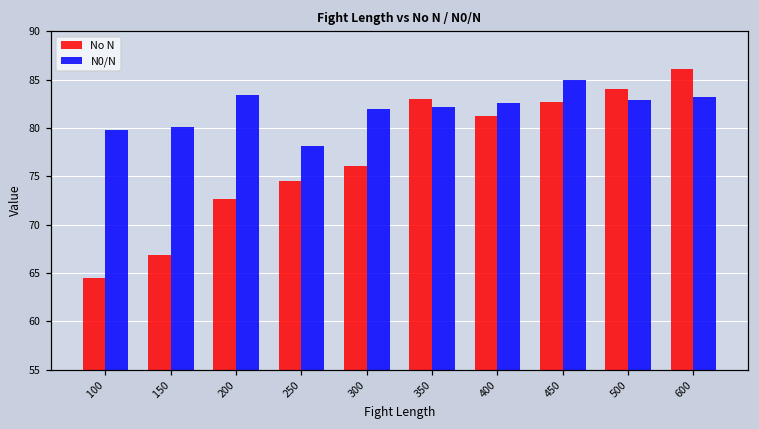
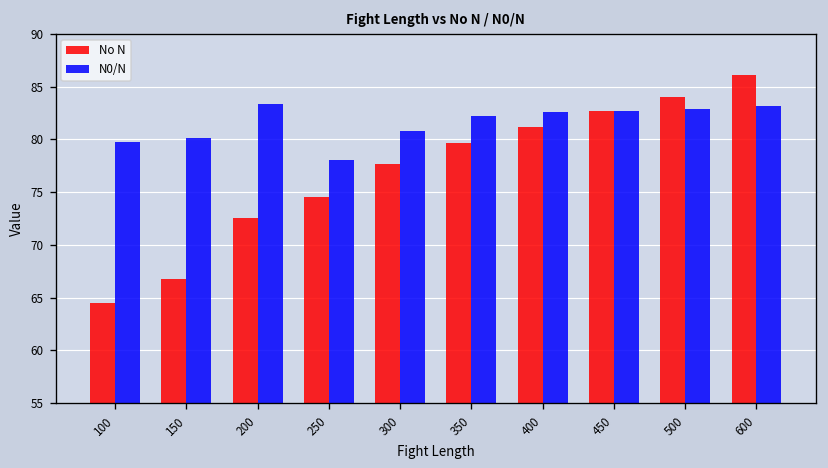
  {
    "No N": {
      "100": 65,
      "150": 67,
      "200": 73,
      "250": 75,
-     "300": 76,
-     "350": 83,
+     "300": 78,
+     "350": 80,
      "400": 81,
      "450": 83,
      "500": 84,
      "600": 86
    },
    "N0/N": {
      "100": 80,
      "150": 80,
      "200": 83,
      "250": 78,
-     "300": 82,
+     "300": 81,
      "350": 82,
      "400": 83,
-     "450": 85,
+     "450": 83,
      "500": 83,
      "600": 83
    }
  }
